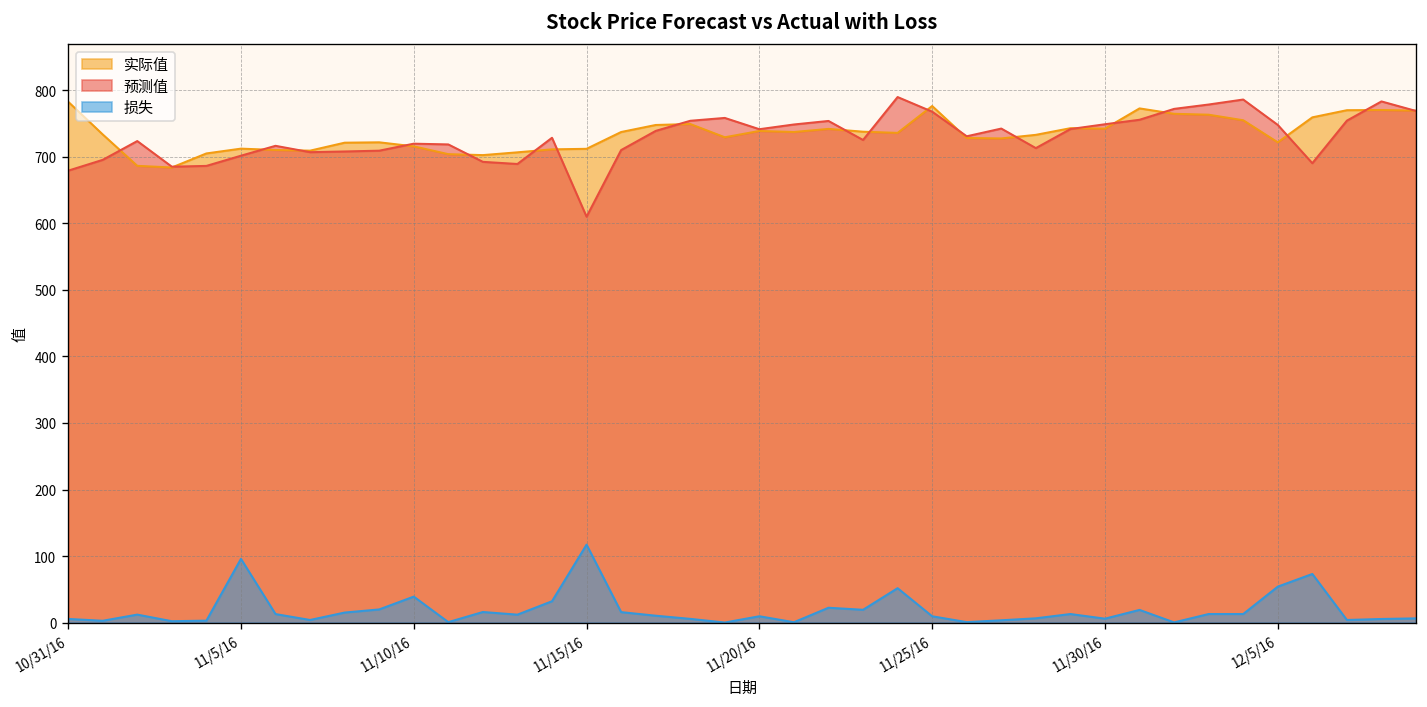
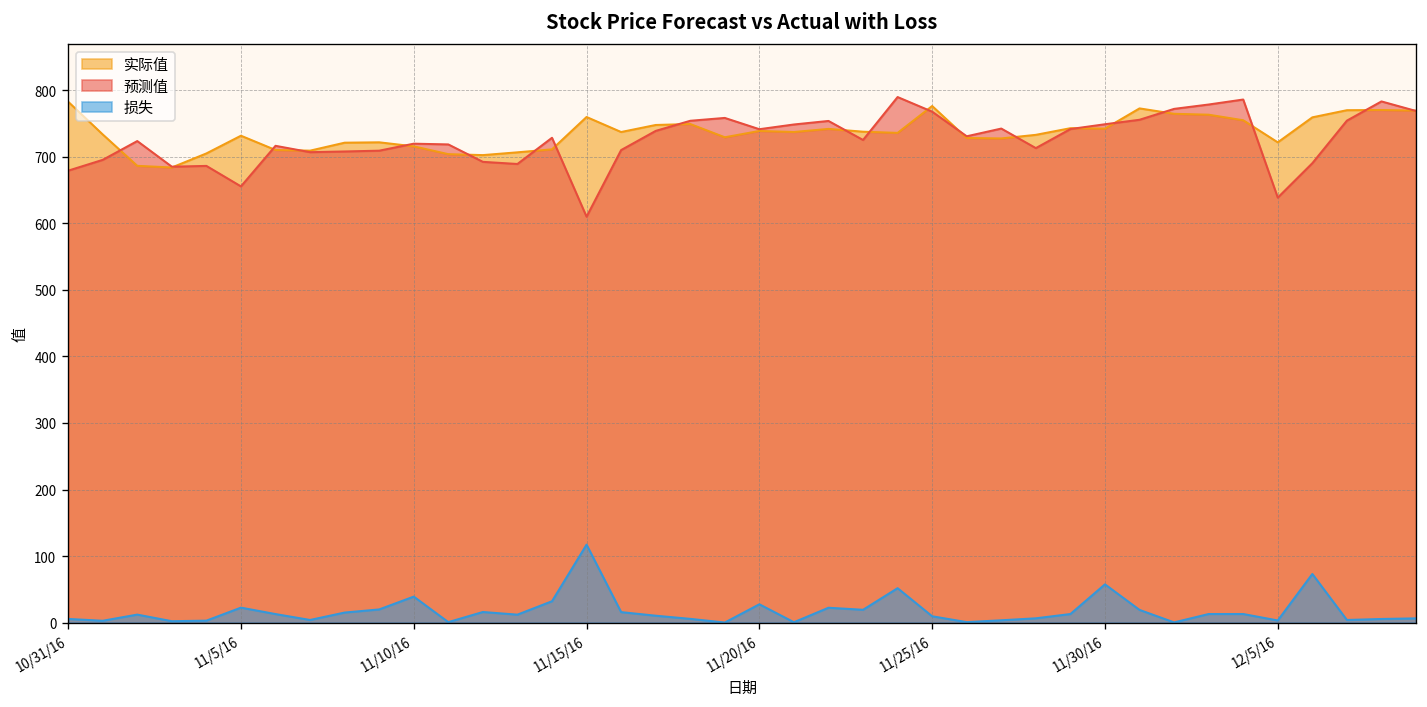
  {
    "实际值": {
      "10/31/16": 780,
-     "11/5/16": 710,
-     "11/15/16": 710,
+     "11/5/16": 730,
+     "11/15/16": 760,
      "11/25/16": 780,
      "11/30/16": 740,
      "12/5/16": 720
    },
    "预测值": {
      "10/31/16": 680,
-     "11/5/16": 700,
+     "11/5/16": 660,
      "11/15/16": 610,
      "11/25/16": 770,
      "11/30/16": 750,
-     "12/5/16": 750
+     "12/5/16": 640
    },
    "损失": {
      "10/31/16": 10,
-     "11/5/16": 100,
+     "11/5/16": 20,
      "11/10/16": 40,
      "11/15/16": 120,
-     "11/20/16": 10,
+     "11/20/16": 30,
      "11/25/16": 10,
-     "11/30/16": 10,
-     "12/5/16": 50
+     "11/30/16": 60,
+     "12/5/16": 0
    }
  }
